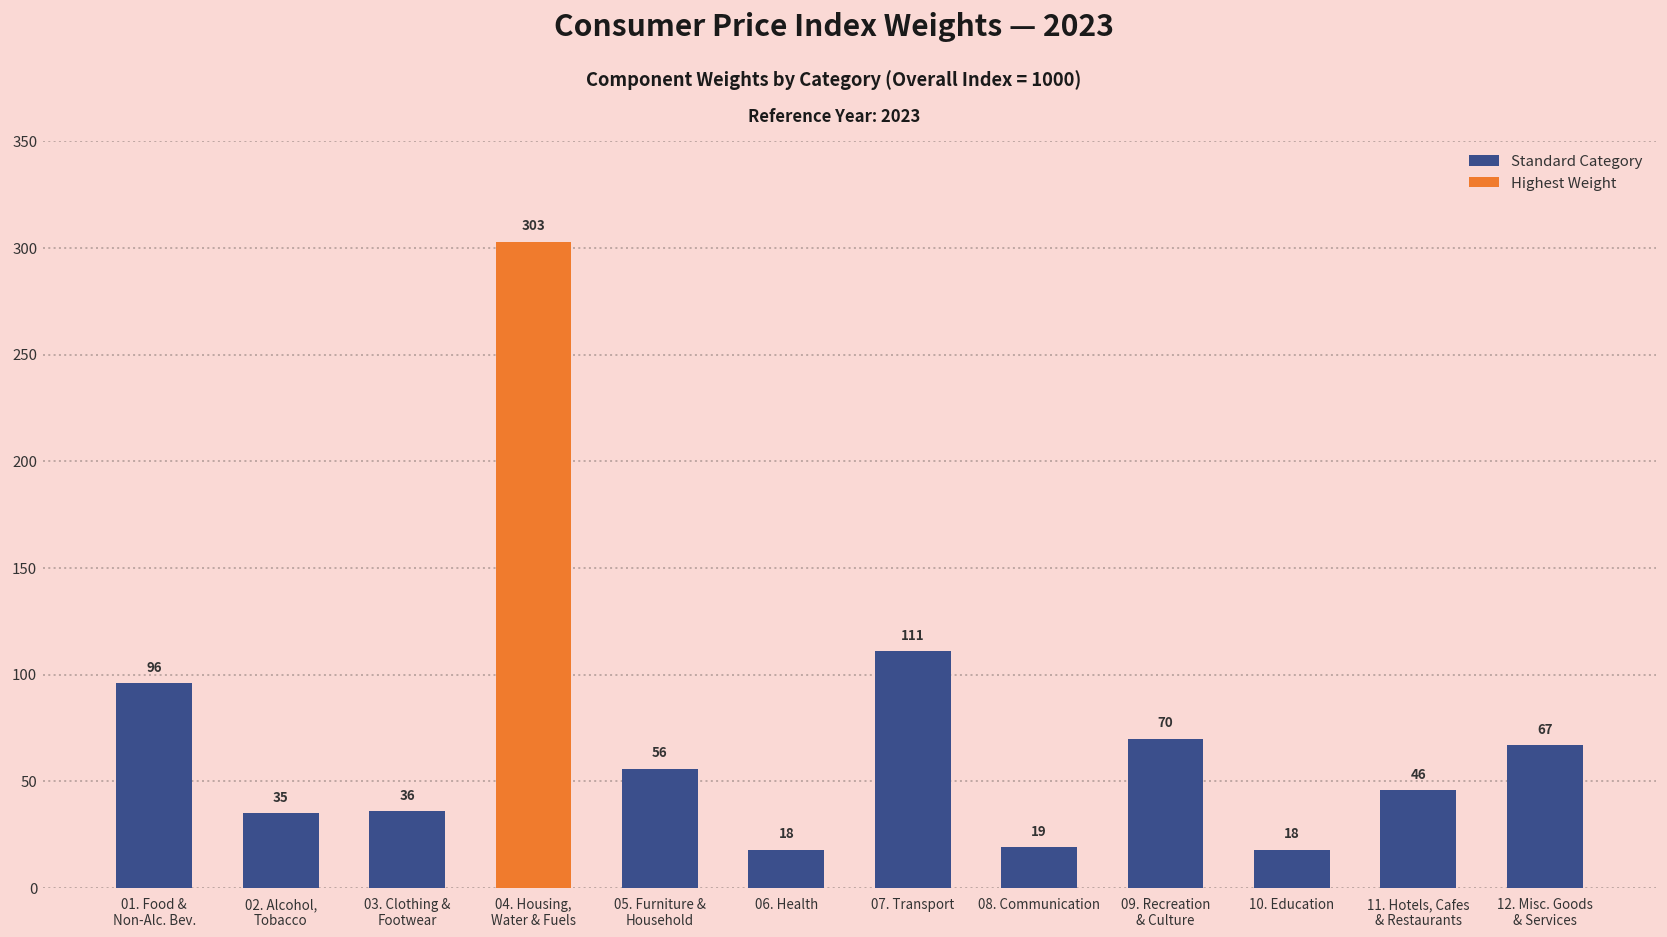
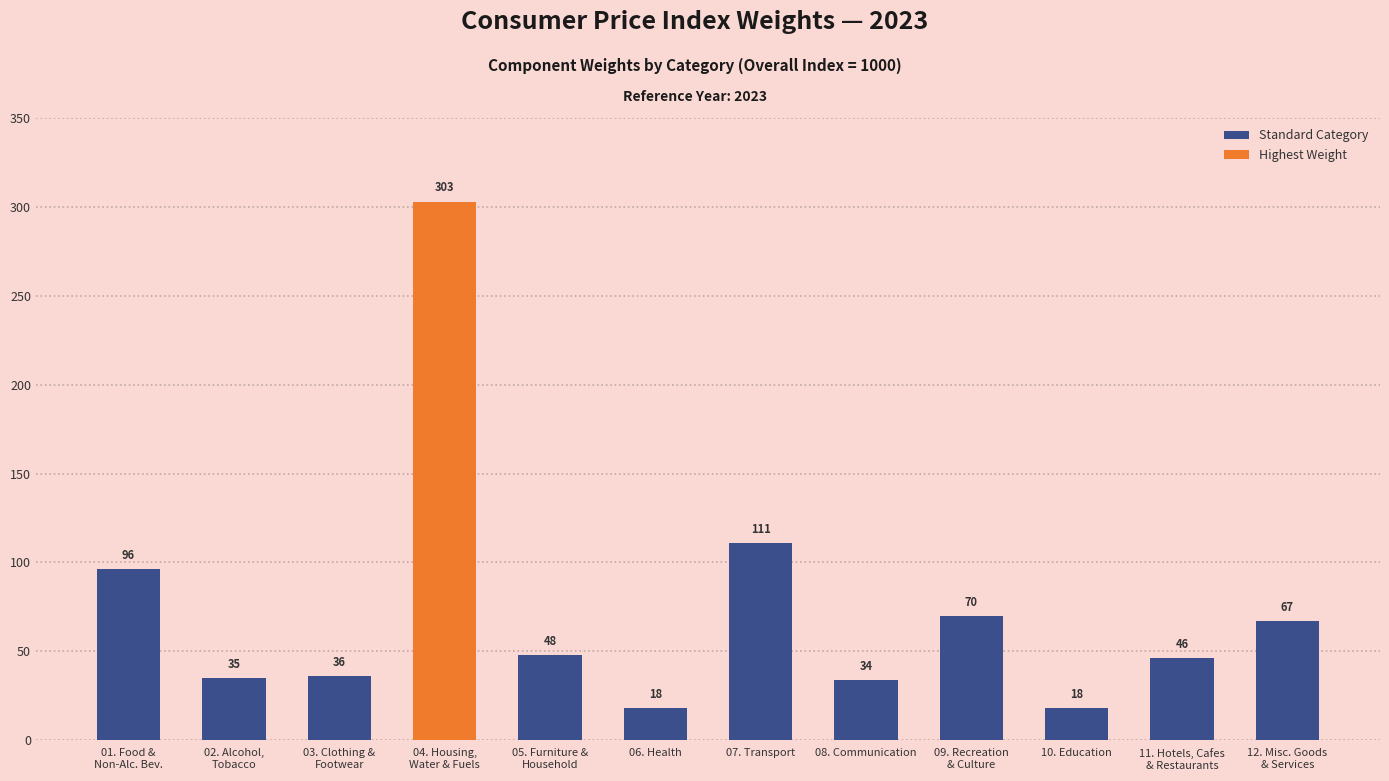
  {
    "01. Food & Non-Alc. Bev.": 96,
    "02. Alcohol, Tobacco": 35,
    "03. Clothing & Footwear": 36,
    "04. Housing, Water & Fuels": 303,
-   "05. Furniture & Household": 56,
+   "05. Furniture & Household": 48,
    "06. Health": 18,
    "07. Transport": 111,
-   "08. Communication": 19,
+   "08. Communication": 34,
    "09. Recreation & Culture": 70,
    "10. Education": 18,
    "11. Hotels, Cafes & Restaurants": 46,
    "12. Misc. Goods & Services": 67
  }
